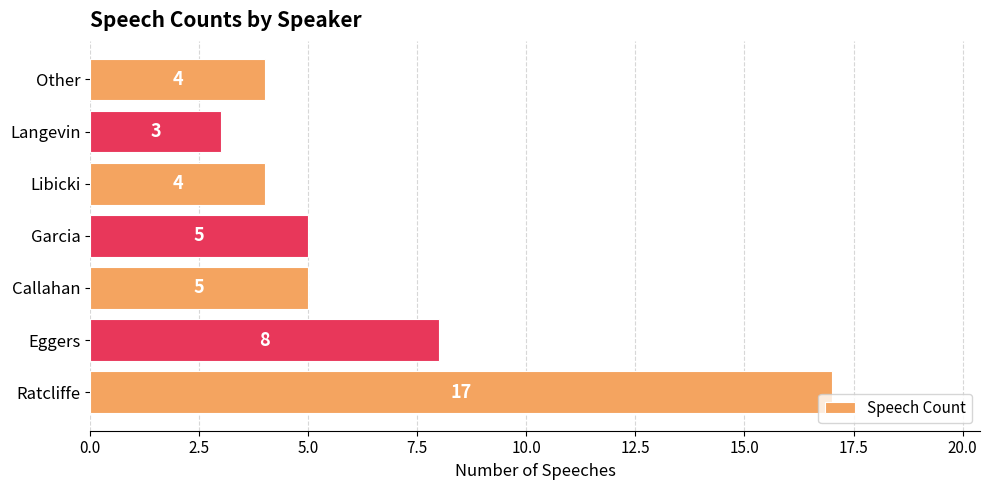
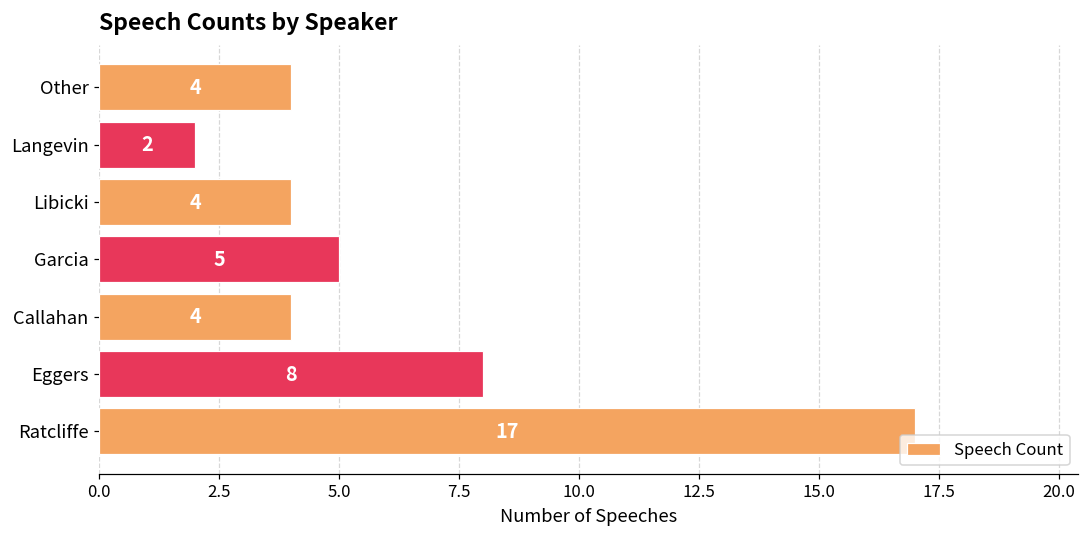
  {
    "Other": 4,
-   "Langevin": 3,
+   "Langevin": 2,
    "Libicki": 4,
    "Garcia": 5,
-   "Callahan": 5,
+   "Callahan": 4,
    "Eggers": 8,
    "Ratcliffe": 17
  }
